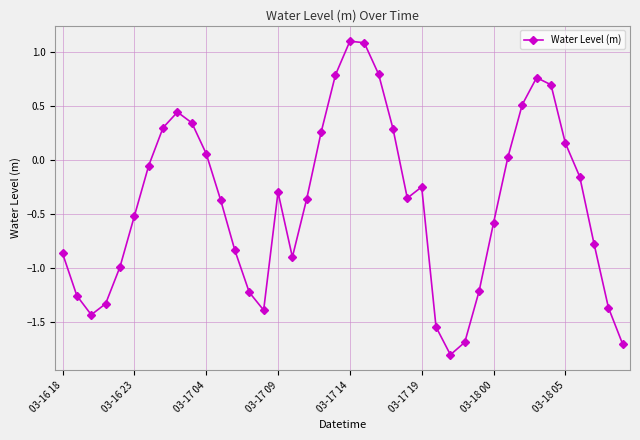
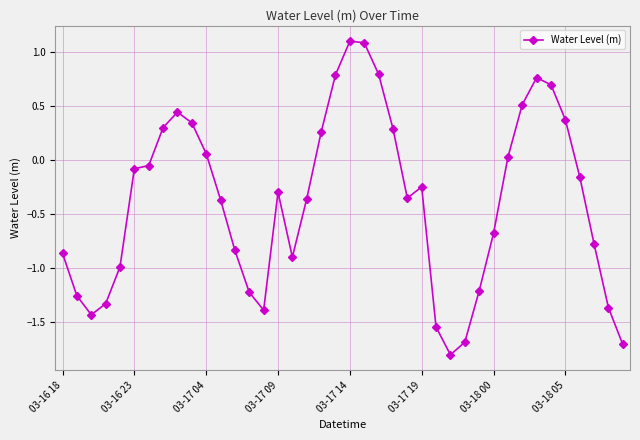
  {
    "03-16 18": -0.86,
-   "03-16 23": -0.52,
+   "03-16 23": -0.08,
    "03-17 04": 0.06,
    "03-17 09": -0.30,
    "03-17 14": 1.10,
    "03-17 19": -0.25,
-   "03-18 00": -0.58,
-   "03-18 05": 0.15
+   "03-18 00": -0.68,
+   "03-18 05": 0.37
  }
